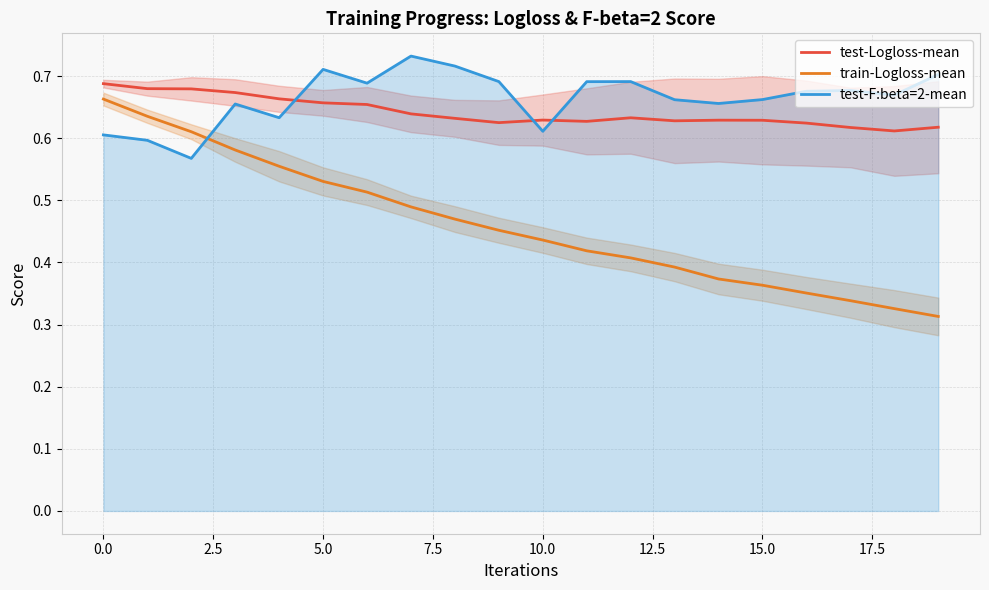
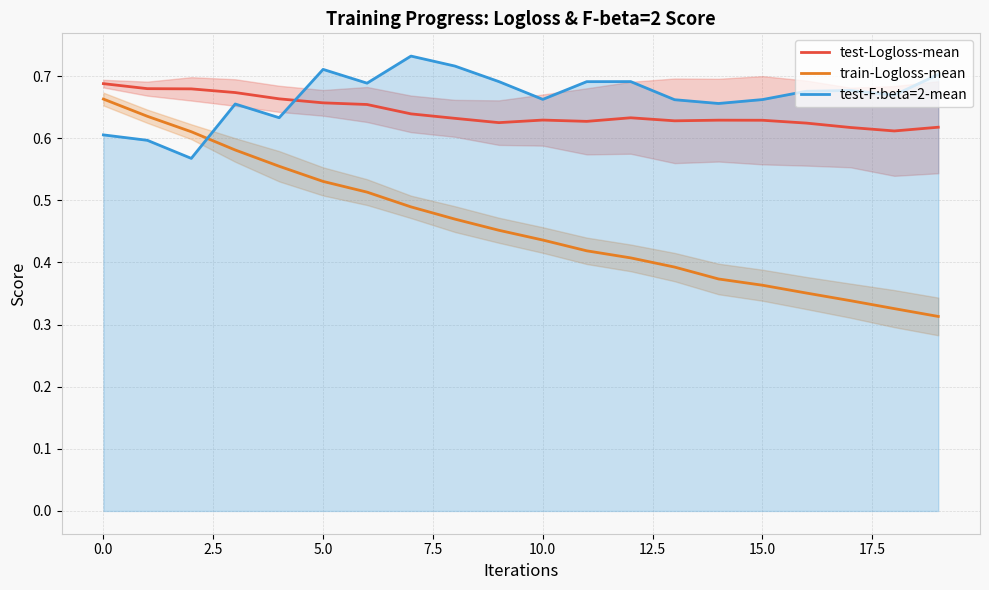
  {
    "test-F:beta=2-mean": {
      "0.0": 0.61,
      "5.0": 0.71,
-     "10.0": 0.61,
+     "10.0": 0.66,
      "15.0": 0.66
    }
  }
